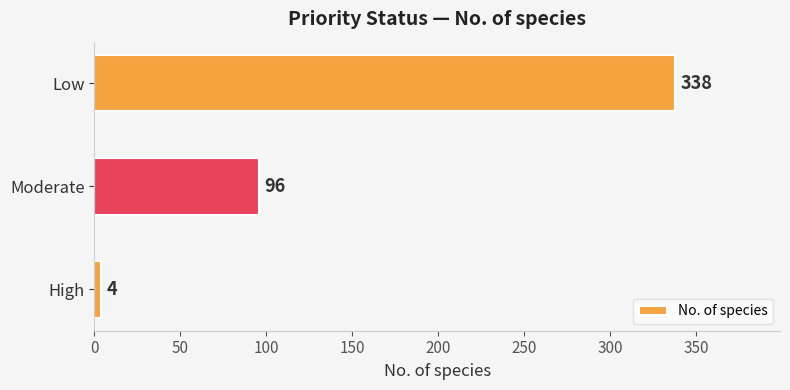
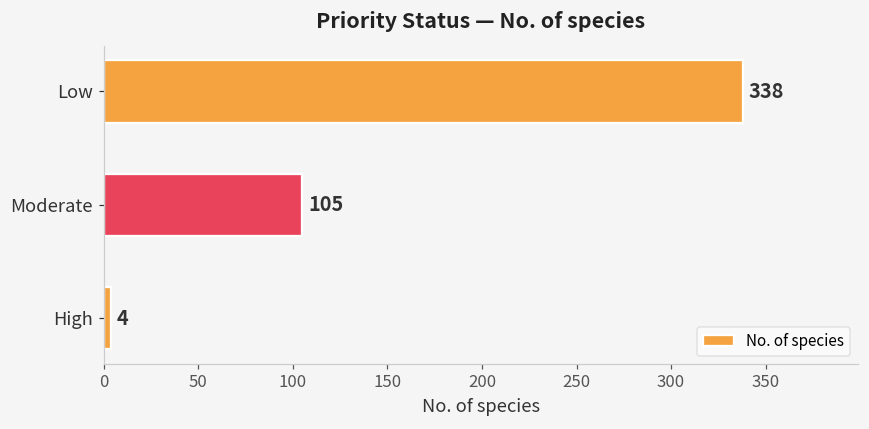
  {
    "Low": 338,
-   "Moderate": 96,
+   "Moderate": 105,
    "High": 4
  }
